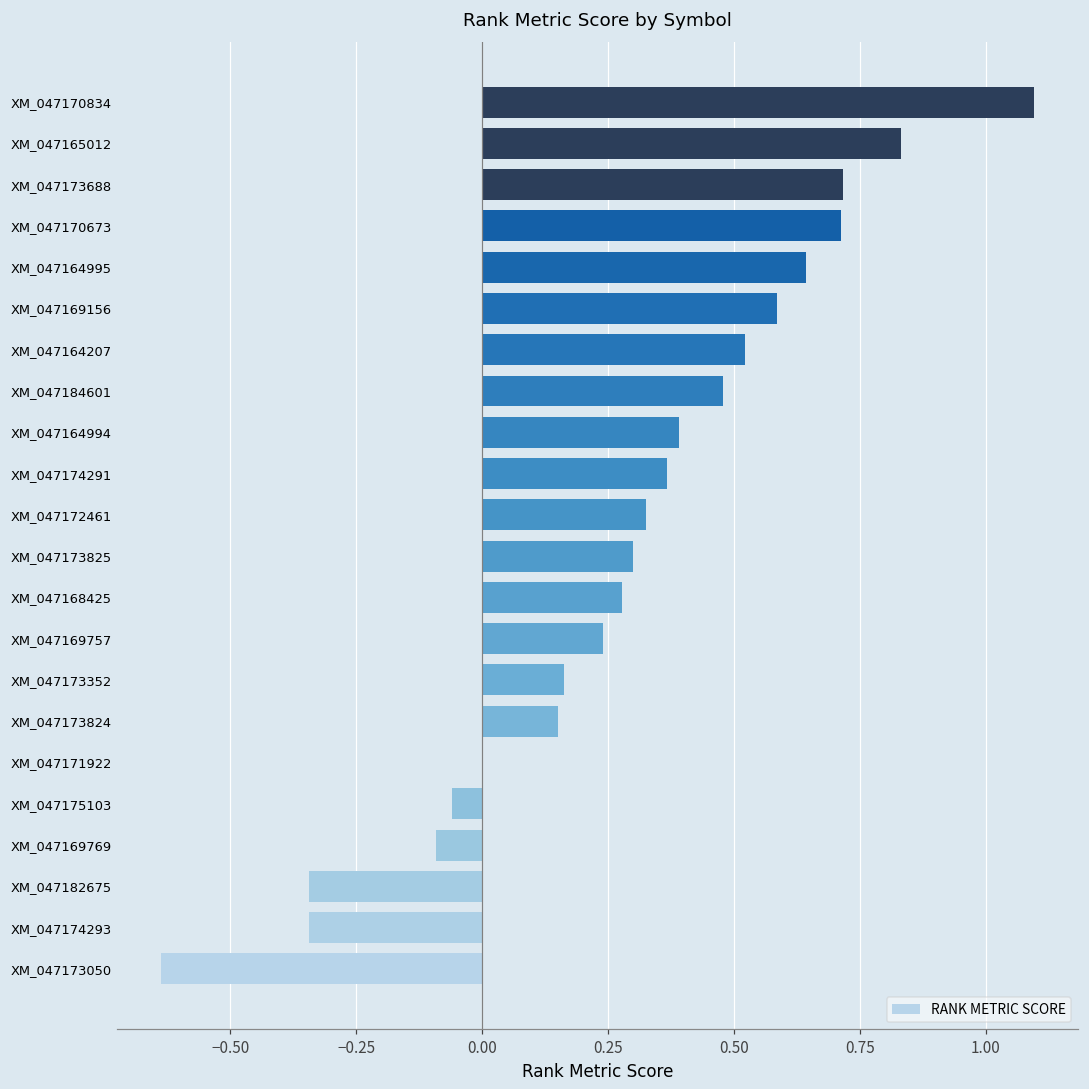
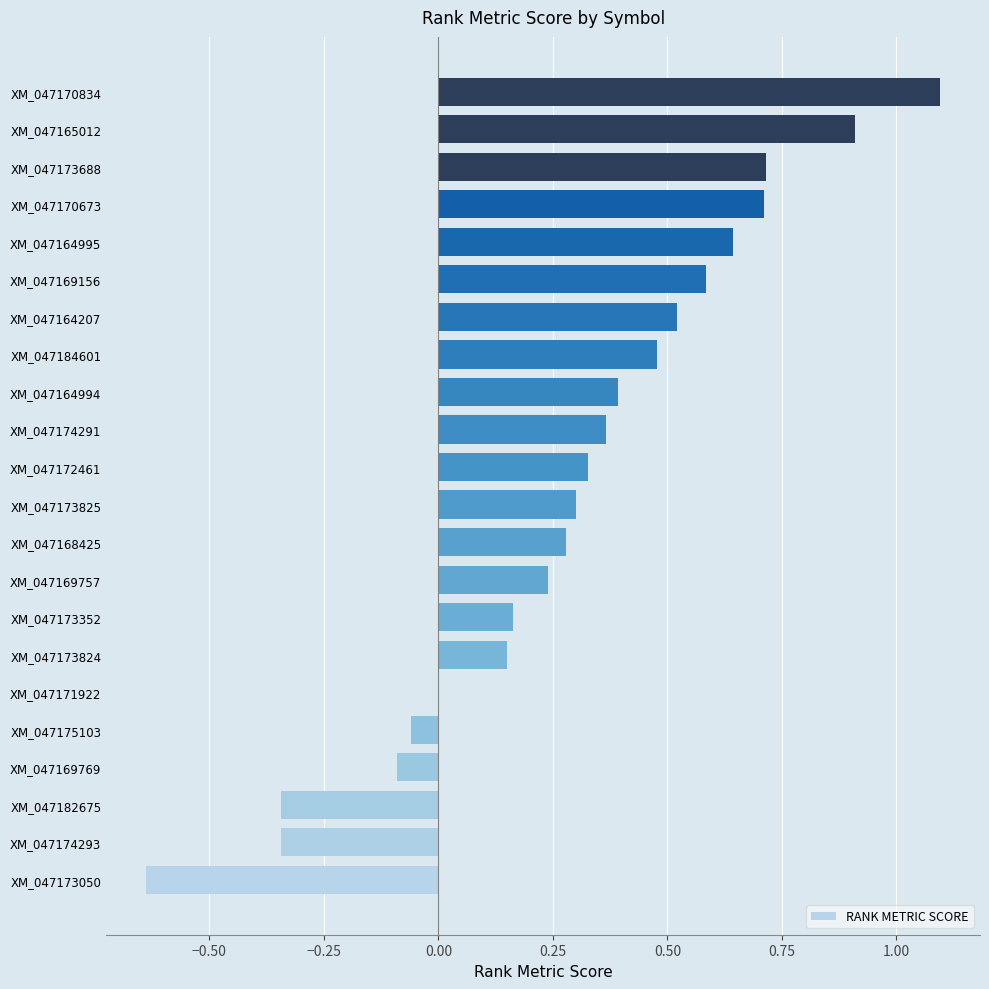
  {
    "XM_047170834": 1.10,
-   "XM_047165012": 0.83,
+   "XM_047165012": 0.91,
    "XM_047173688": 0.72,
    "XM_047170673": 0.71,
    "XM_047164995": 0.64,
    "XM_047169156": 0.59,
    "XM_047164207": 0.52,
    "XM_047184601": 0.48,
    "XM_047164994": 0.39,
    "XM_047174291": 0.37,
    "XM_047172461": 0.33,
    "XM_047173825": 0.30,
    "XM_047168425": 0.28,
    "XM_047169757": 0.24,
    "XM_047173352": 0.16,
    "XM_047173824": 0.15,
    "XM_047171922": 0.00,
    "XM_047175103": -0.06,
    "XM_047169769": -0.09,
    "XM_047182675": -0.34,
    "XM_047174293": -0.34,
    "XM_047173050": -0.64
  }
